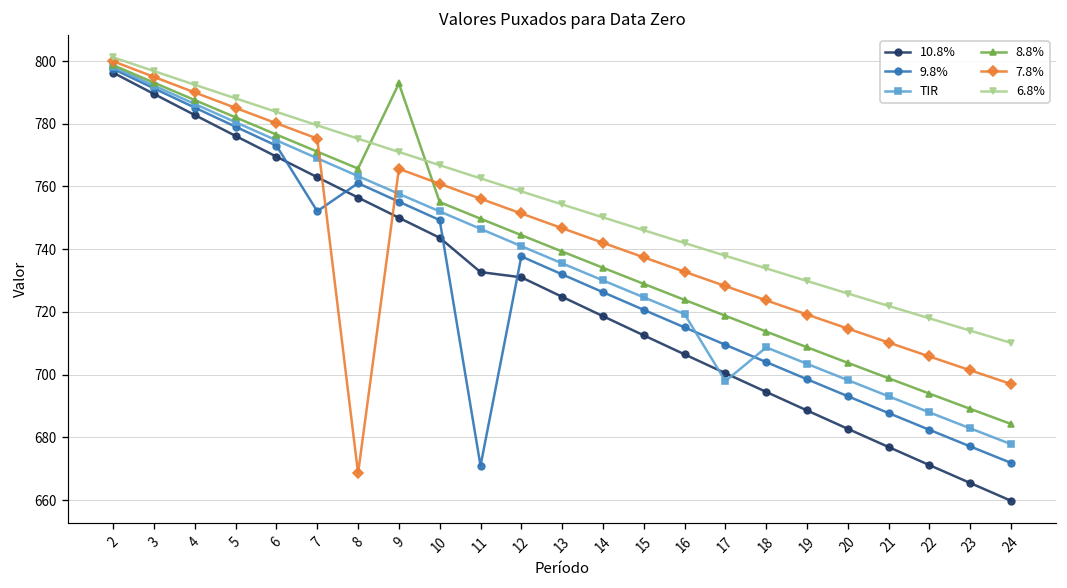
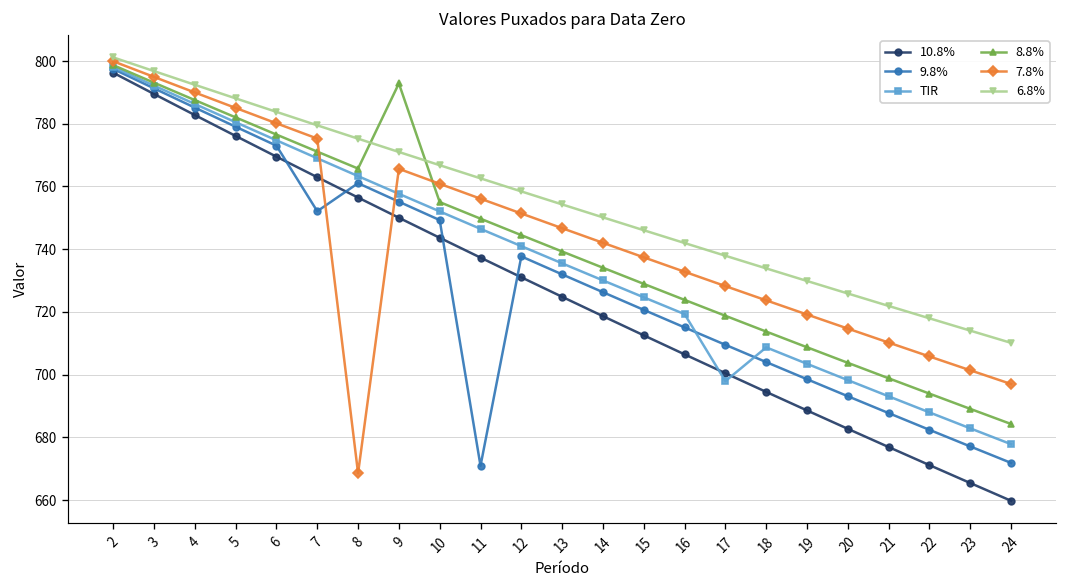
  {
    "10.8%": {
      "2": 796,
      "3": 789,
      "4": 783,
      "5": 776,
      "6": 770,
      "7": 763,
      "8": 756,
      "9": 750,
      "10": 744,
-     "11": 733,
+     "11": 737,
      "12": 731,
      "13": 725,
      "14": 719,
      "15": 713,
      "16": 706,
      "17": 700,
      "18": 695,
      "19": 689,
      "20": 683,
      "21": 677,
      "22": 671,
      "23": 665,
      "24": 660
    },
    "9.8%": {
      "4": 785,
      "5": 779,
      "6": 773,
      "7": 752,
      "8": 761,
      "9": 755,
      "10": 749,
      "11": 671,
      "12": 738,
      "13": 732,
      "14": 726,
      "15": 721,
      "16": 715,
      "17": 710,
      "18": 704,
      "19": 699,
      "20": 693,
      "21": 688,
      "22": 682,
      "23": 677,
      "24": 672
    },
    "TIR": {
      "4": 786,
      "5": 780,
      "6": 775,
      "7": 769,
      "8": 763,
      "9": 758,
      "10": 752,
      "11": 746,
      "12": 741,
      "13": 735,
      "14": 730,
      "15": 725,
      "16": 719,
      "17": 698,
      "18": 709,
      "19": 703,
      "20": 698,
      "21": 693,
      "22": 688,
      "23": 683,
      "24": 678
    },
    "8.8%": {
      "4": 788,
      "5": 782,
      "6": 777,
      "7": 771,
      "8": 766,
      "9": 793,
      "10": 755,
      "11": 750,
      "12": 744,
      "13": 739,
      "14": 734,
      "15": 729,
      "16": 724,
      "17": 719,
      "18": 714,
      "19": 709,
      "20": 704,
      "21": 699,
      "22": 694,
      "23": 689,
      "24": 684
    },
    "7.8%": {
      "2": 800,
      "3": 795,
      "4": 790,
      "5": 785,
      "6": 780,
      "7": 775,
      "8": 669,
      "9": 766,
      "10": 761,
      "11": 756,
      "12": 751,
      "13": 747,
      "14": 742,
      "15": 737,
      "16": 733,
      "17": 728,
      "18": 724,
      "19": 719,
      "20": 715,
      "21": 710,
      "22": 706,
      "23": 701,
      "24": 697
    },
    "6.8%": {
      "2": 801,
      "3": 797,
      "4": 792,
      "5": 788,
      "6": 784,
      "7": 780,
      "8": 775,
      "9": 771,
      "10": 767,
      "11": 763,
      "12": 758,
      "13": 754,
      "14": 750,
      "15": 746,
      "16": 742,
      "17": 738,
      "18": 734,
      "19": 730,
      "20": 726,
      "21": 722,
      "22": 718,
      "23": 714,
      "24": 710
    }
  }
